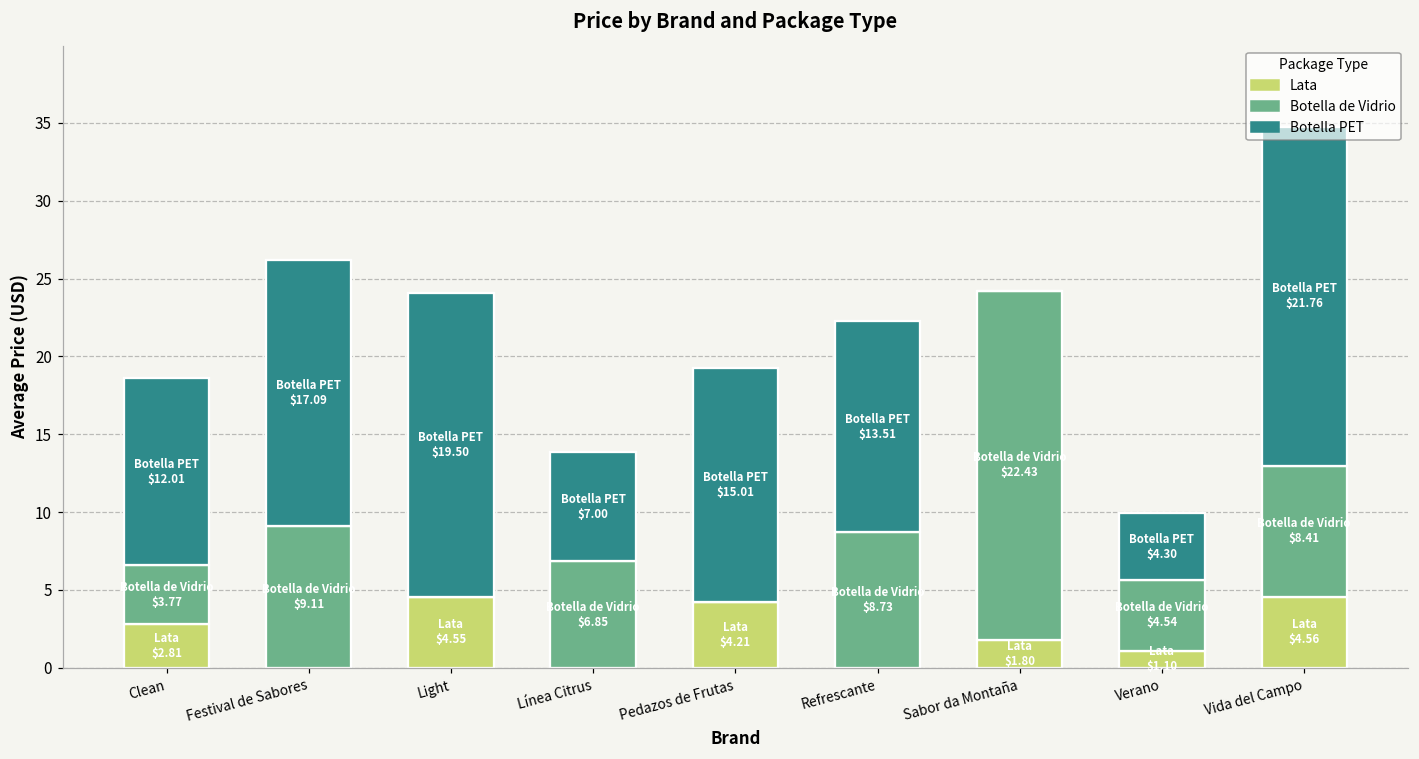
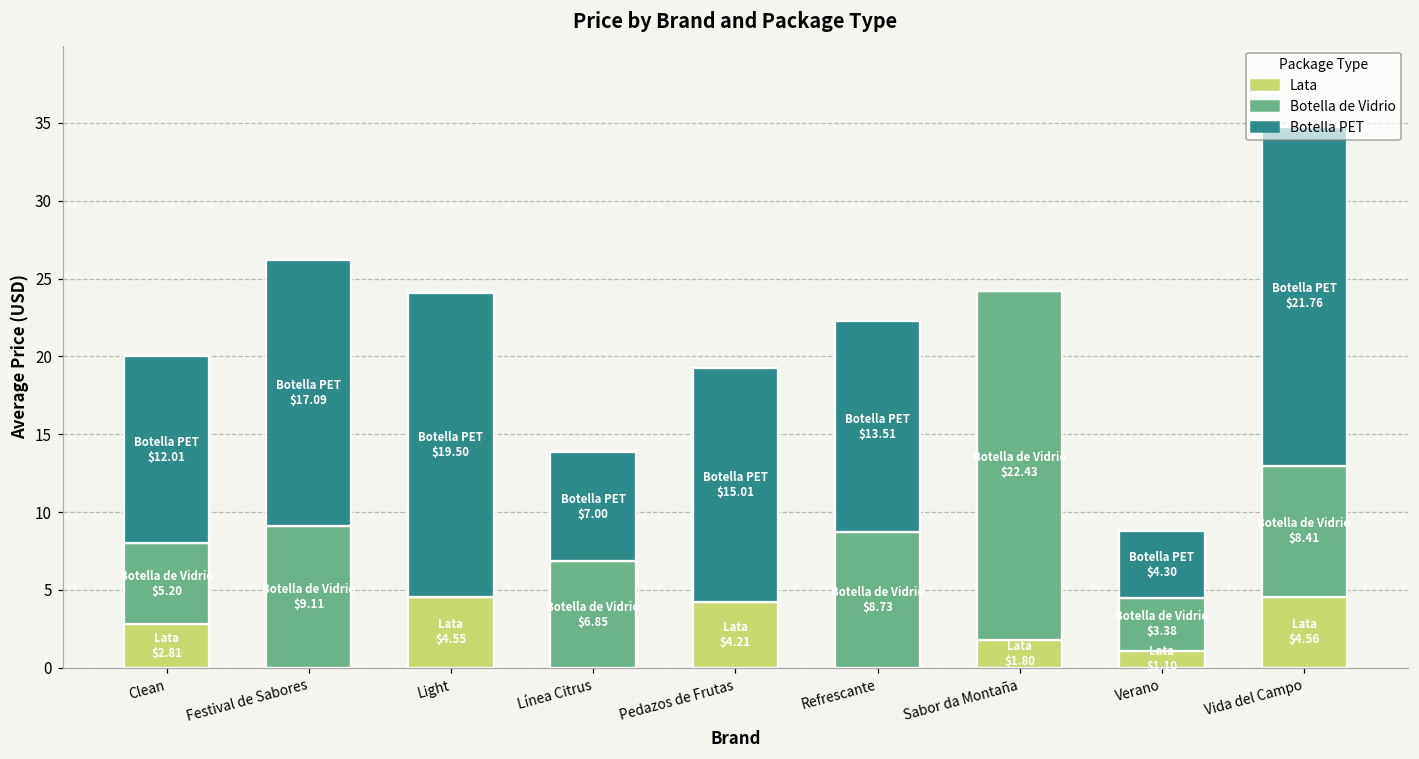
  {
    "Lata": {
      "Clean": "$2.81",
      "Light": "$4.55",
      "Pedazos de Frutas": "$4.21",
      "Sabor da Montaña": "$1.80",
      "Verano": "$1.10",
      "Vida del Campo": "$4.56"
    },
    "Botella de Vidrio": {
-     "Clean": "$3.77",
+     "Clean": "$5.20",
      "Festival de Sabores": "$9.11",
      "Línea Citrus": "$6.85",
      "Refrescante": "$8.73",
      "Sabor da Montaña": "$22.43",
-     "Verano": "$4.54",
+     "Verano": "$3.38",
      "Vida del Campo": "$8.41"
    },
    "Botella PET": {
      "Clean": "$12.01",
      "Festival de Sabores": "$17.09",
      "Light": "$19.50",
      "Línea Citrus": "$7.00",
      "Pedazos de Frutas": "$15.01",
      "Refrescante": "$13.51",
      "Verano": "$4.30"
    }
  }
